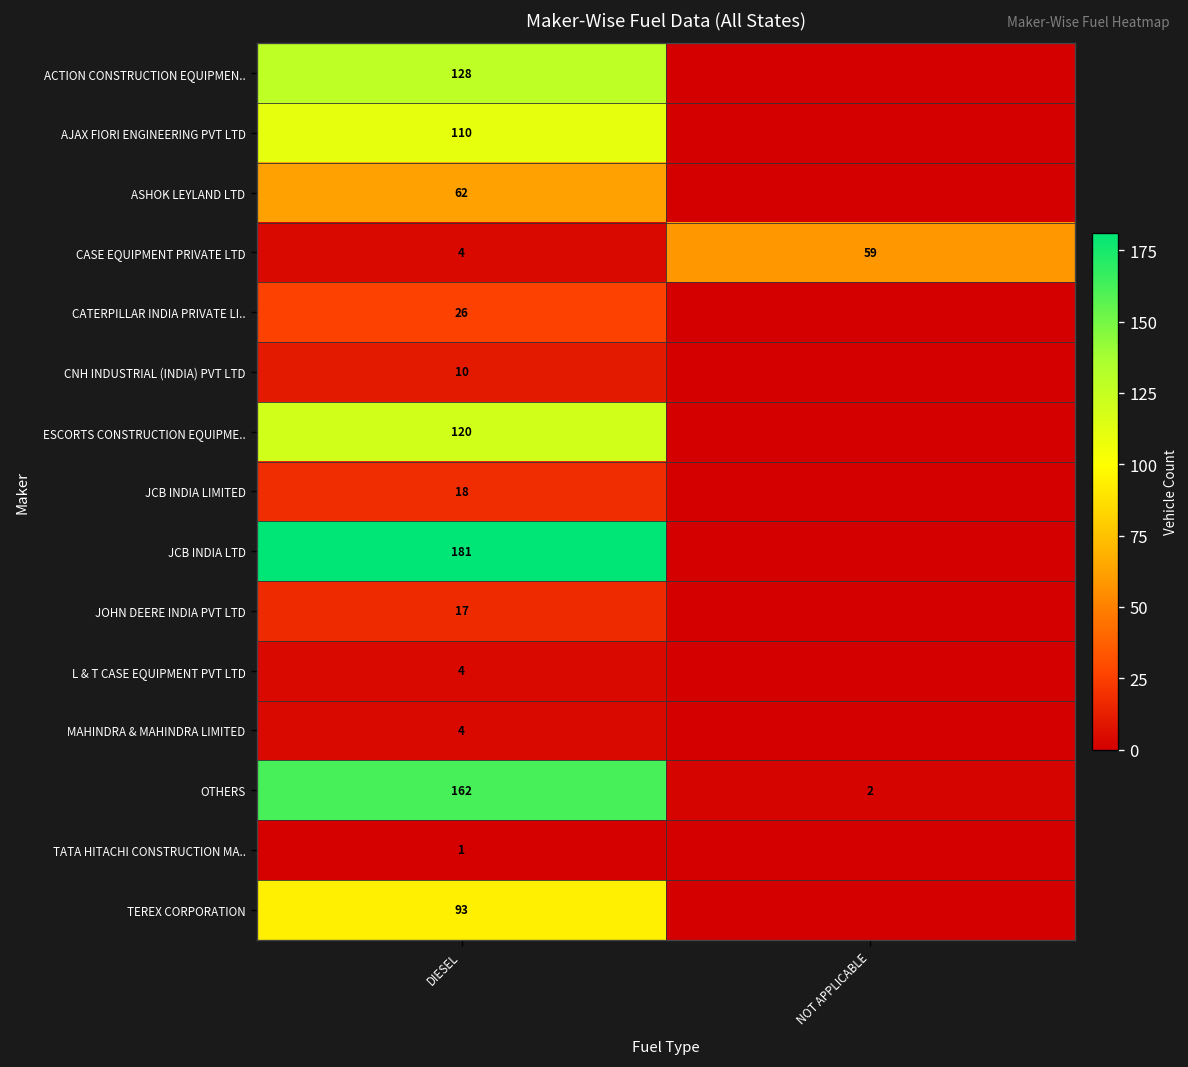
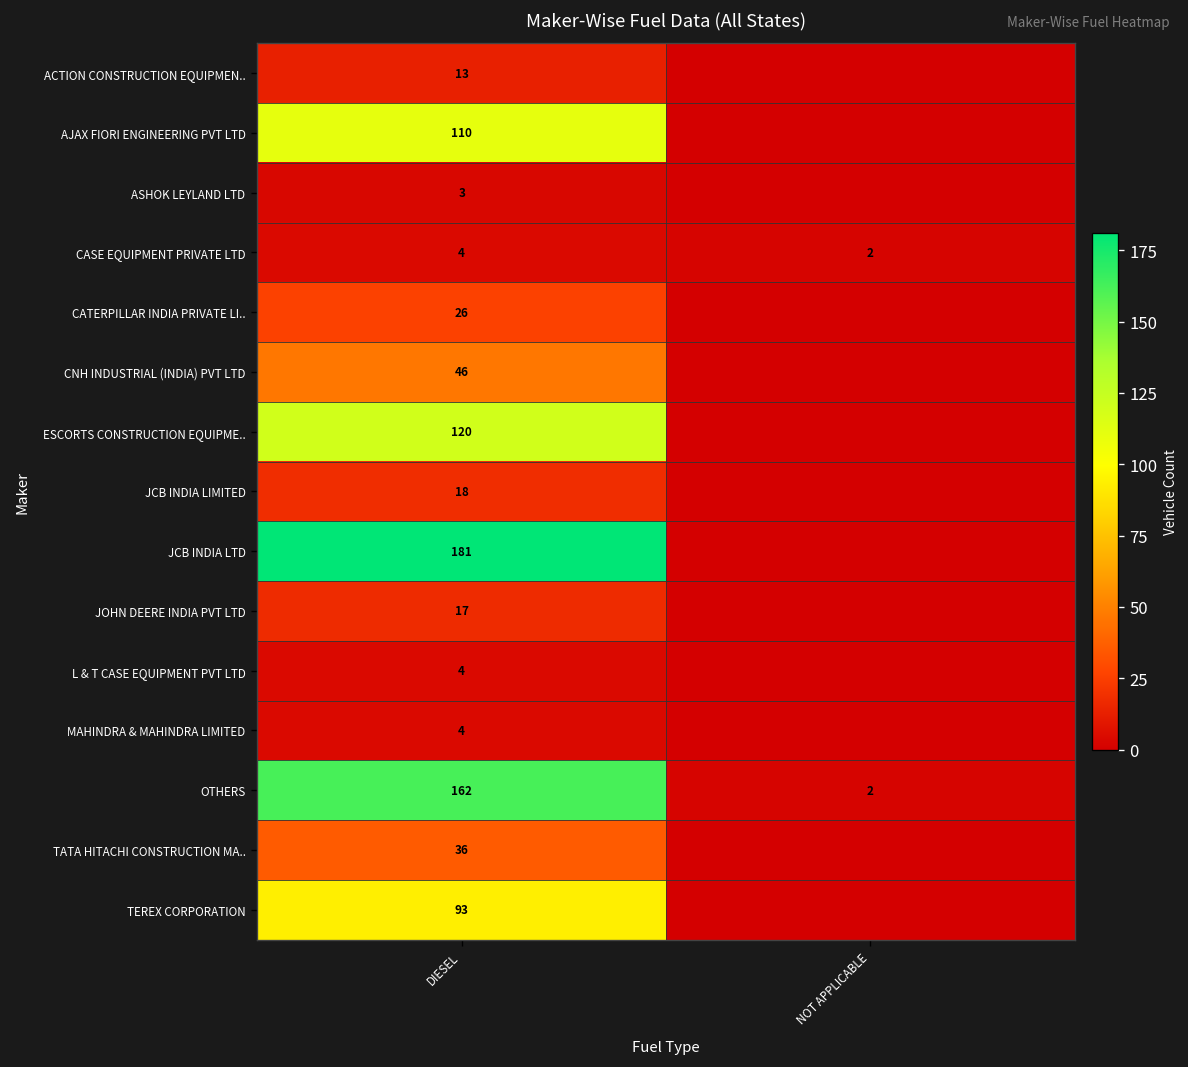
  {
    "ACTION CONSTRUCTION EQUIPMEN..": {
-     "DIESEL": 128
+     "DIESEL": 13
    },
    "AJAX FIORI ENGINEERING PVT LTD": {
      "DIESEL": 110
    },
    "ASHOK LEYLAND LTD": {
-     "DIESEL": 62
+     "DIESEL": 3
    },
    "CASE EQUIPMENT PRIVATE LTD": {
      "DIESEL": 4,
-     "NOT APPLICABLE": 59
+     "NOT APPLICABLE": 2
    },
    "CATERPILLAR INDIA PRIVATE LI..": {
      "DIESEL": 26
    },
    "CNH INDUSTRIAL (INDIA) PVT LTD": {
-     "DIESEL": 10
+     "DIESEL": 46
    },
    "ESCORTS CONSTRUCTION EQUIPME..": {
      "DIESEL": 120
    },
    "JCB INDIA LIMITED": {
      "DIESEL": 18
    },
    "JCB INDIA LTD": {
      "DIESEL": 181
    },
    "JOHN DEERE INDIA PVT LTD": {
      "DIESEL": 17
    },
    "L & T CASE EQUIPMENT PVT LTD": {
      "DIESEL": 4
    },
    "MAHINDRA & MAHINDRA LIMITED": {
      "DIESEL": 4
    },
    "OTHERS": {
      "DIESEL": 162,
      "NOT APPLICABLE": 2
    },
    "TATA HITACHI CONSTRUCTION MA..": {
-     "DIESEL": 1
+     "DIESEL": 36
    },
    "TEREX CORPORATION": {
      "DIESEL": 93
    }
  }
